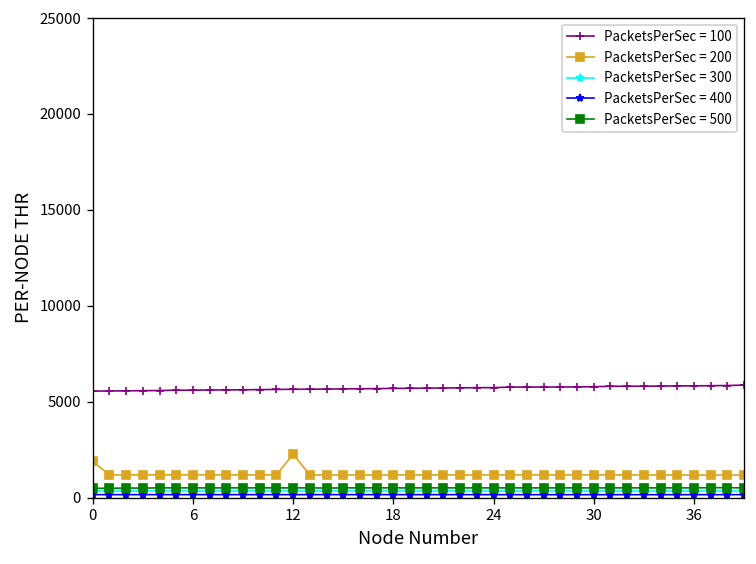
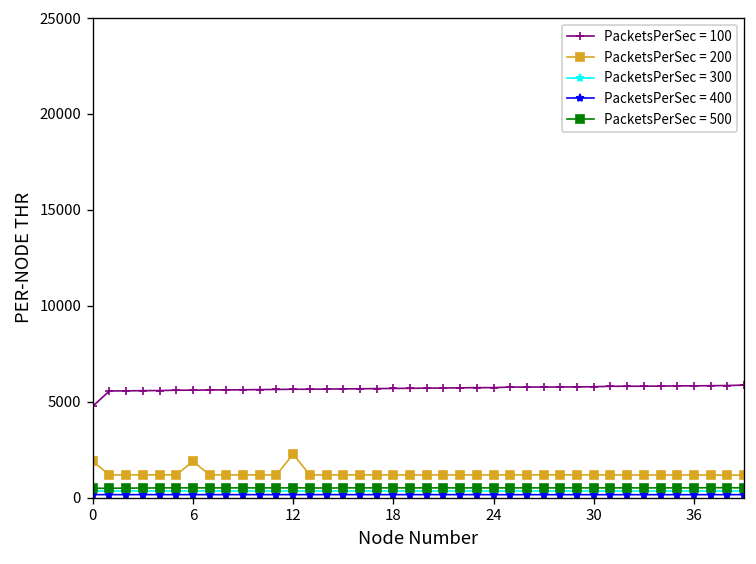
  {
    "PacketsPerSec = 100": {
-     "0": 5600,
+     "0": 4800,
      "6": 5600,
      "12": 5600,
      "18": 5700,
      "24": 5700,
      "30": 5800,
      "36": 5800
    },
    "PacketsPerSec = 200": {
      "0": 1900,
-     "6": 1200,
+     "6": 1900,
      "12": 2300,
      "18": 1200,
      "24": 1200,
      "30": 1200,
      "36": 1200
    },
    "PacketsPerSec = 300": {
      "12": 300,
      "18": 300,
      "24": 300,
      "30": 300,
      "36": 300
    },
    "PacketsPerSec = 400": {
      "0": 200,
      "6": 200,
      "12": 200,
      "18": 200,
      "24": 200,
      "30": 200,
      "36": 200
    },
    "PacketsPerSec = 500": {
      "12": 500,
      "18": 500,
      "24": 500,
      "30": 500,
      "36": 500
    }
  }
